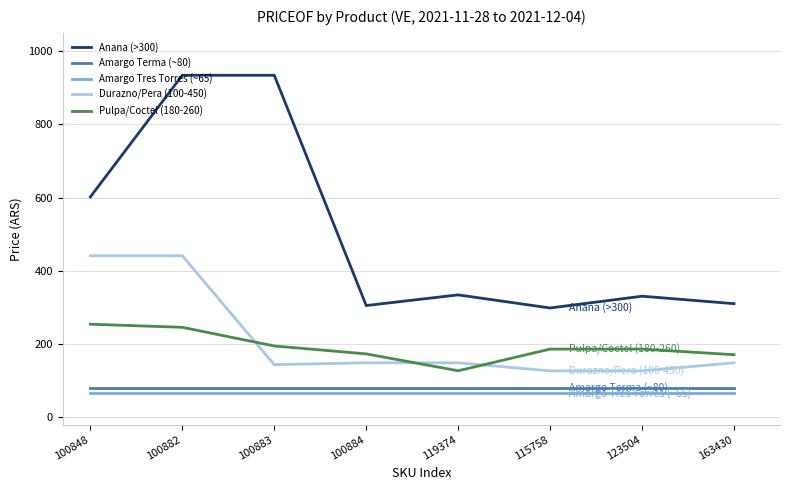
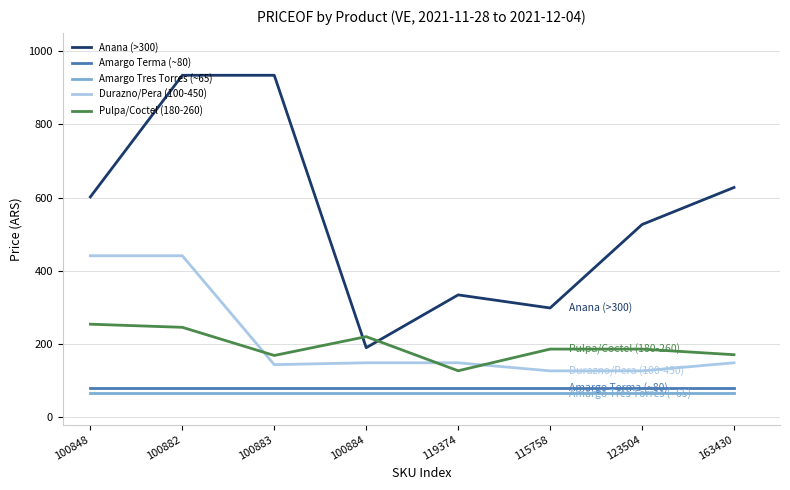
  {
    "Anana (>300)": {
      "100848": 600,
      "100882": 930,
      "100883": 930,
-     "100884": 310,
+     "100884": 190,
      "119374": 330,
      "115758": 300,
-     "123504": 330,
-     "163430": 310
+     "123504": 530,
+     "163430": 630
    },
    "Amargo Terma (~80)": {
      "100848": 80,
      "100882": 80,
      "100883": 80,
      "100884": 80,
      "119374": 80,
      "115758": 80,
      "163430": 80
    },
    "Pulpa/Coctel (180-260)": {
      "100848": 250,
      "100882": 250,
-     "100883": 190,
-     "100884": 170,
+     "100883": 170,
+     "100884": 220,
      "119374": 130,
      "115758": 190,
      "163430": 170
    }
  }
